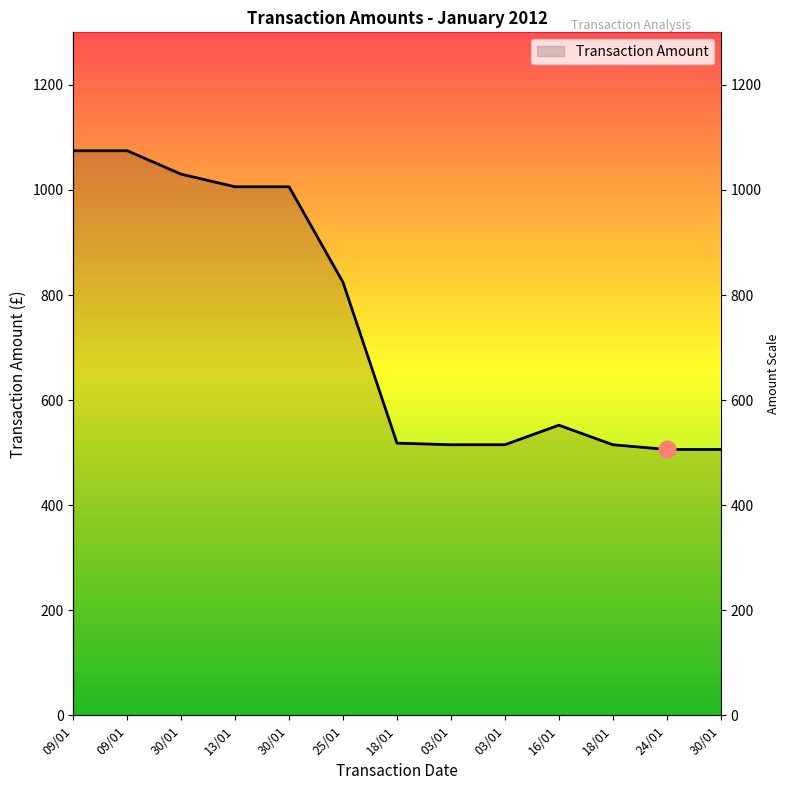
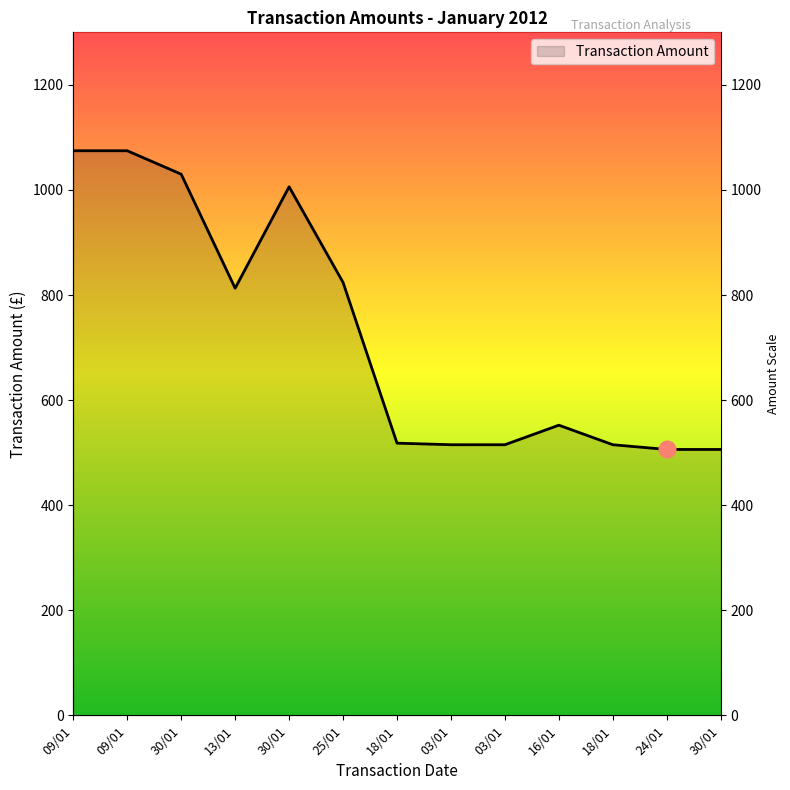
  {
    "Transaction Amount": {
-     "13/01": 1010,
+     "13/01": 810,
      "25/01": 820,
      "16/01": 550
    }
  }
